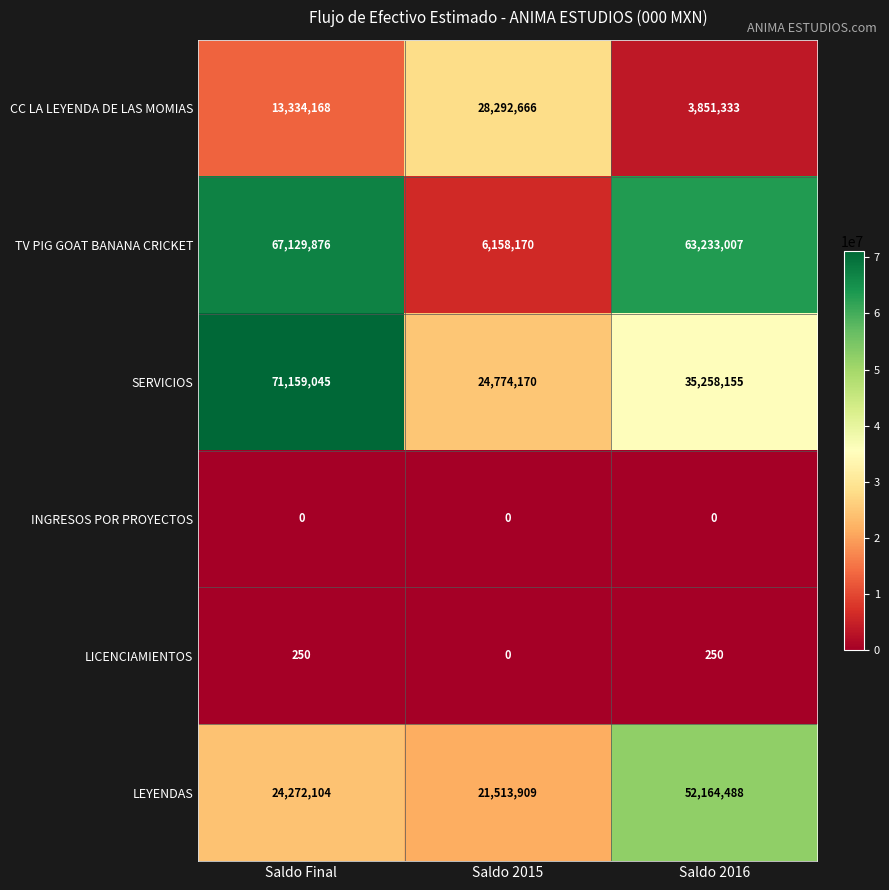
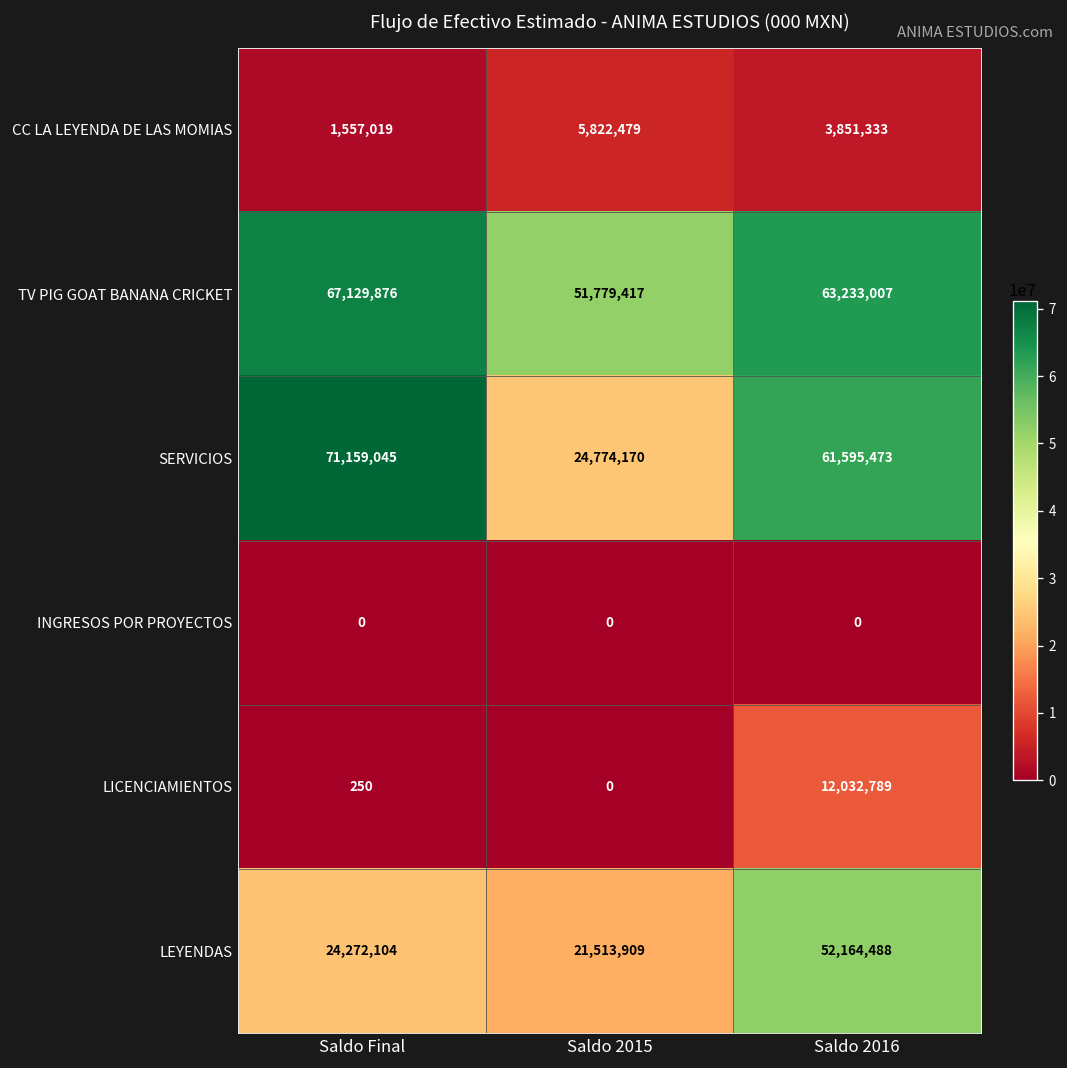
  {
    "CC LA LEYENDA DE LAS MOMIAS": {
-     "Saldo Final": "13,334,168",
-     "Saldo 2015": "28,292,666",
+     "Saldo Final": "1,557,019",
+     "Saldo 2015": "5,822,479",
      "Saldo 2016": "3,851,333"
    },
    "TV PIG GOAT BANANA CRICKET": {
      "Saldo Final": "67,129,876",
-     "Saldo 2015": "6,158,170",
+     "Saldo 2015": "51,779,417",
      "Saldo 2016": "63,233,007"
    },
    "SERVICIOS": {
      "Saldo Final": "71,159,045",
      "Saldo 2015": "24,774,170",
-     "Saldo 2016": "35,258,155"
+     "Saldo 2016": "61,595,473"
    },
    "INGRESOS POR PROYECTOS": {
      "Saldo Final": "0",
      "Saldo 2015": "0",
      "Saldo 2016": "0"
    },
    "LICENCIAMIENTOS": {
      "Saldo Final": "250",
      "Saldo 2015": "0",
-     "Saldo 2016": "250"
+     "Saldo 2016": "12,032,789"
    },
    "LEYENDAS": {
      "Saldo Final": "24,272,104",
      "Saldo 2015": "21,513,909",
      "Saldo 2016": "52,164,488"
    }
  }
